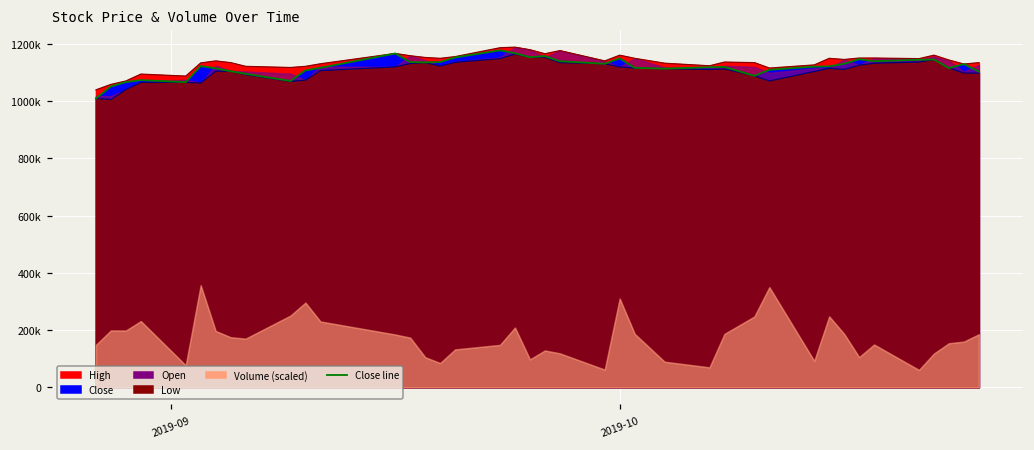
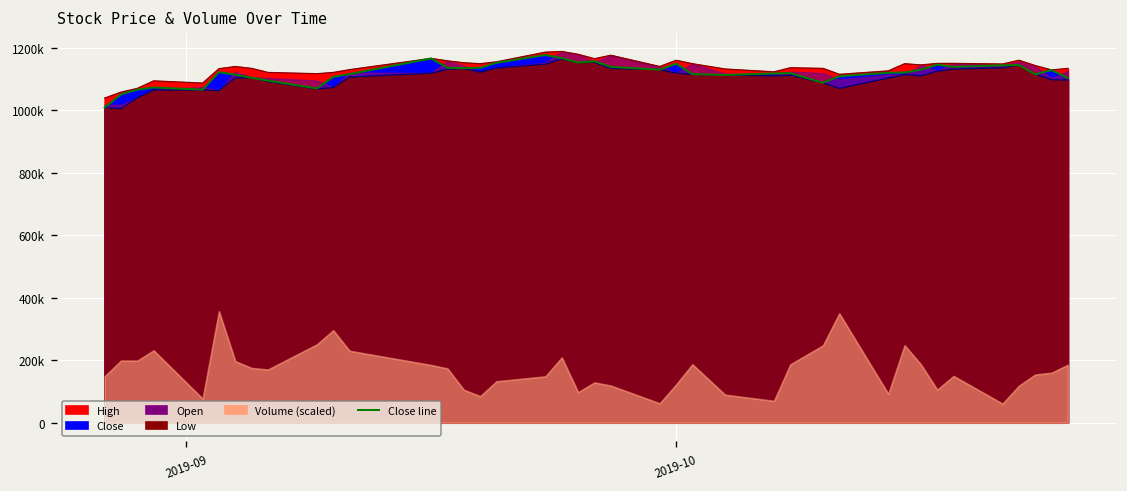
  {
    "High": {
      "2019-10": 1160000
    },
    "Close": {
      "2019-10": 1150000
    },
    "Volume (scaled)": {
-     "2019-10": 310000
+     "2019-10": 120000
    }
  }
